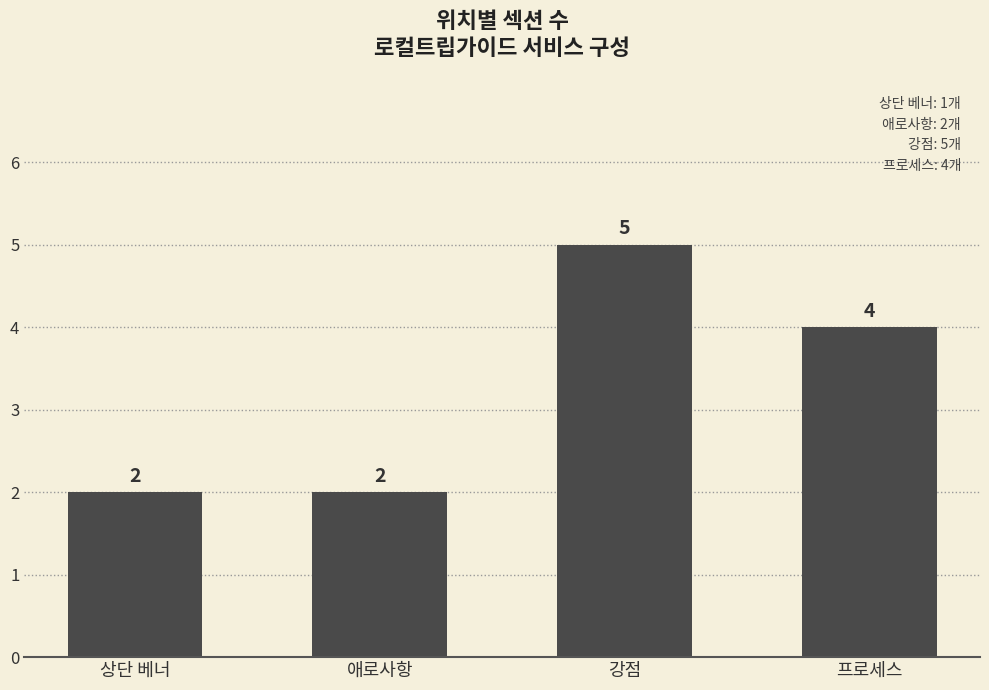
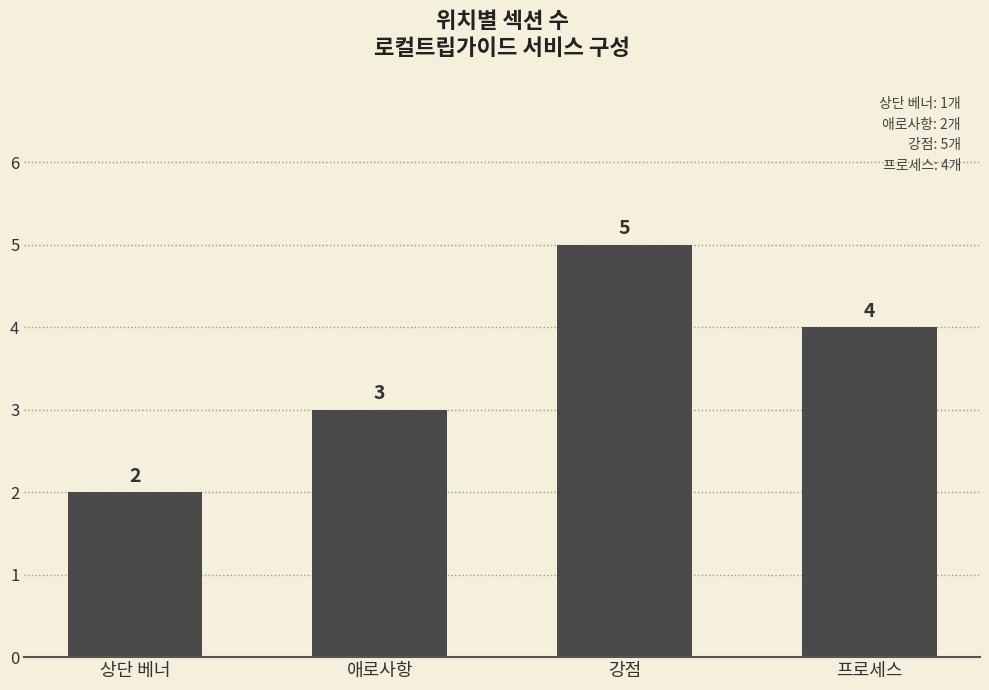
  {
    "상단 베너": 2,
-   "애로사항": 2,
+   "애로사항": 3,
    "강점": 5,
    "프로세스": 4
  }
